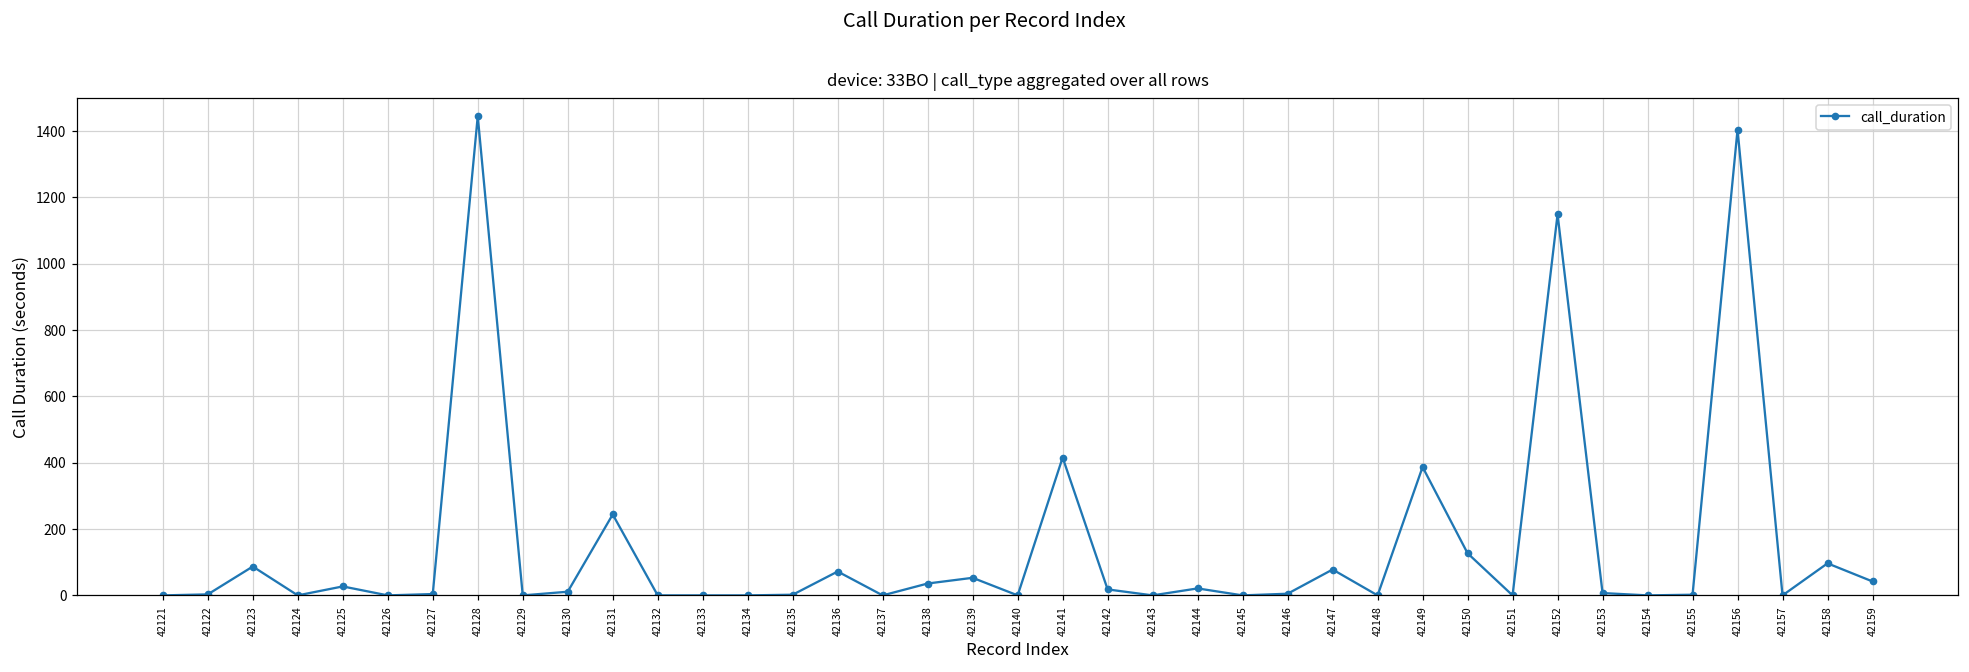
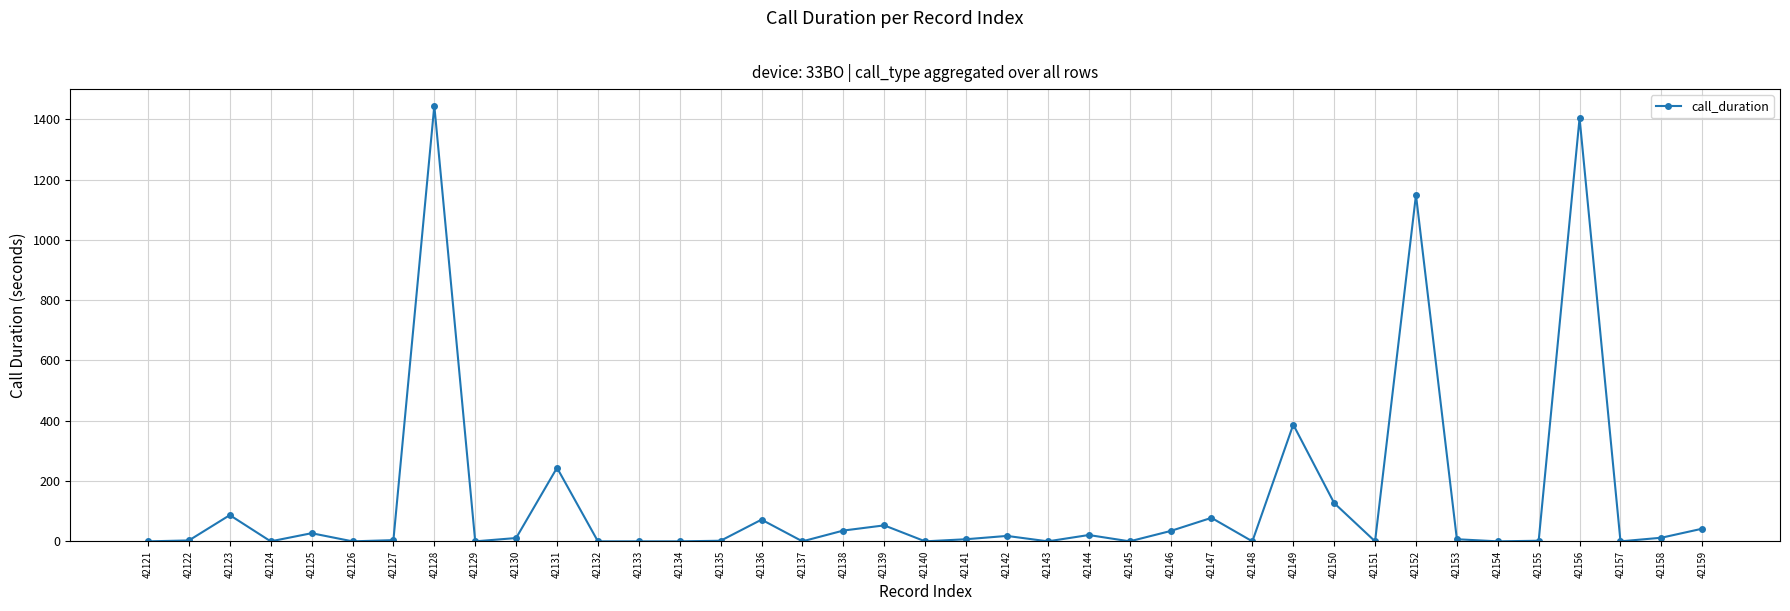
  {
    "42121": 0,
    "42122": 0,
    "42123": 90,
    "42124": 0,
    "42125": 30,
    "42126": 0,
    "42127": 0,
    "42128": 1450,
    "42129": 0,
    "42130": 10,
    "42131": 240,
    "42132": 0,
    "42133": 0,
    "42134": 0,
    "42135": 0,
    "42136": 70,
    "42137": 0,
    "42138": 40,
    "42139": 50,
    "42140": 0,
-   "42141": 420,
+   "42141": 10,
    "42142": 20,
    "42143": 0,
    "42144": 20,
    "42145": 0,
-   "42146": 10,
+   "42146": 30,
    "42147": 80,
    "42148": 0,
    "42149": 390,
    "42150": 130,
    "42151": 0,
    "42152": 1150,
    "42153": 10,
    "42154": 0,
    "42155": 0,
    "42156": 1400,
    "42157": 0,
-   "42158": 100,
+   "42158": 10,
    "42159": 40
  }
